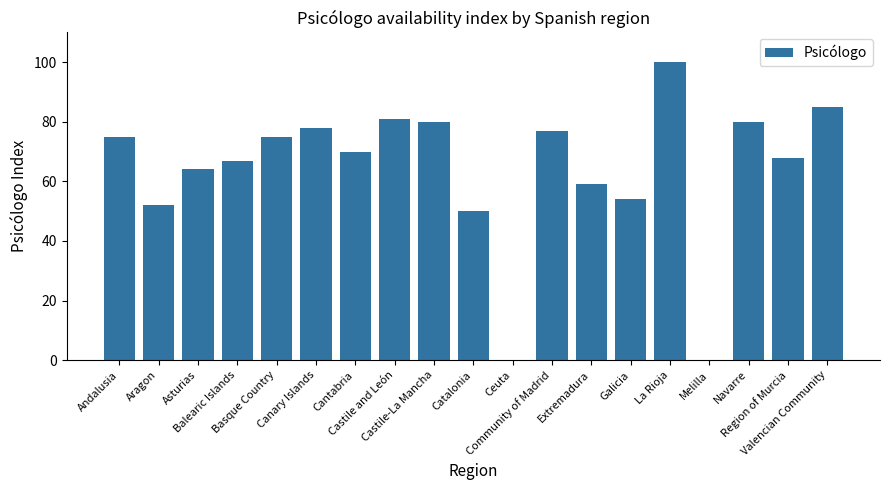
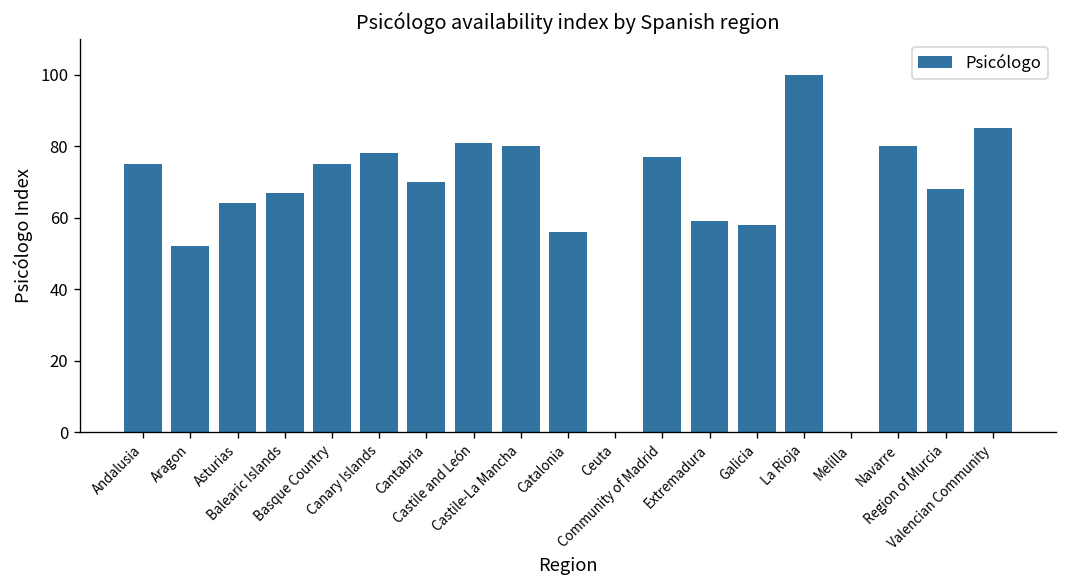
  {
    "Andalusia": 75,
    "Aragon": 52,
    "Asturias": 64,
    "Balearic Islands": 67,
    "Basque Country": 75,
    "Canary Islands": 78,
    "Cantabria": 70,
    "Castile and León": 81,
    "Castile-La Mancha": 80,
-   "Catalonia": 50,
+   "Catalonia": 56,
    "Ceuta": 0,
    "Community of Madrid": 77,
    "Extremadura": 59,
-   "Galicia": 54,
+   "Galicia": 58,
    "La Rioja": 100,
    "Melilla": 0,
    "Navarre": 80,
    "Region of Murcia": 68,
    "Valencian Community": 85
  }
